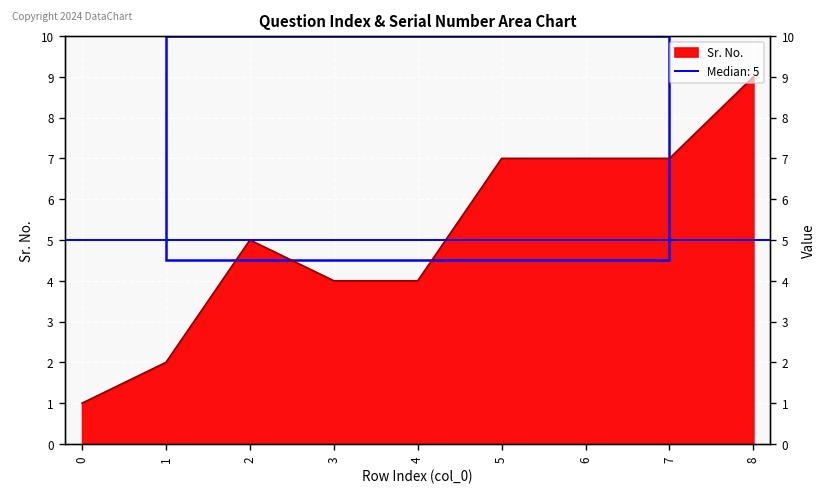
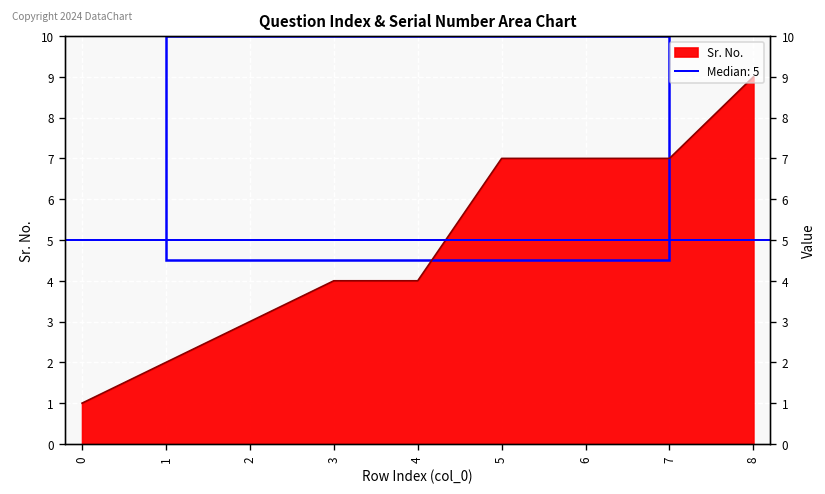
  {
    "0": 1,
    "1": 2,
-   "2": 5,
+   "2": 3,
    "3": 4,
    "4": 4,
    "5": 7,
    "6": 7,
    "7": 7
  }
